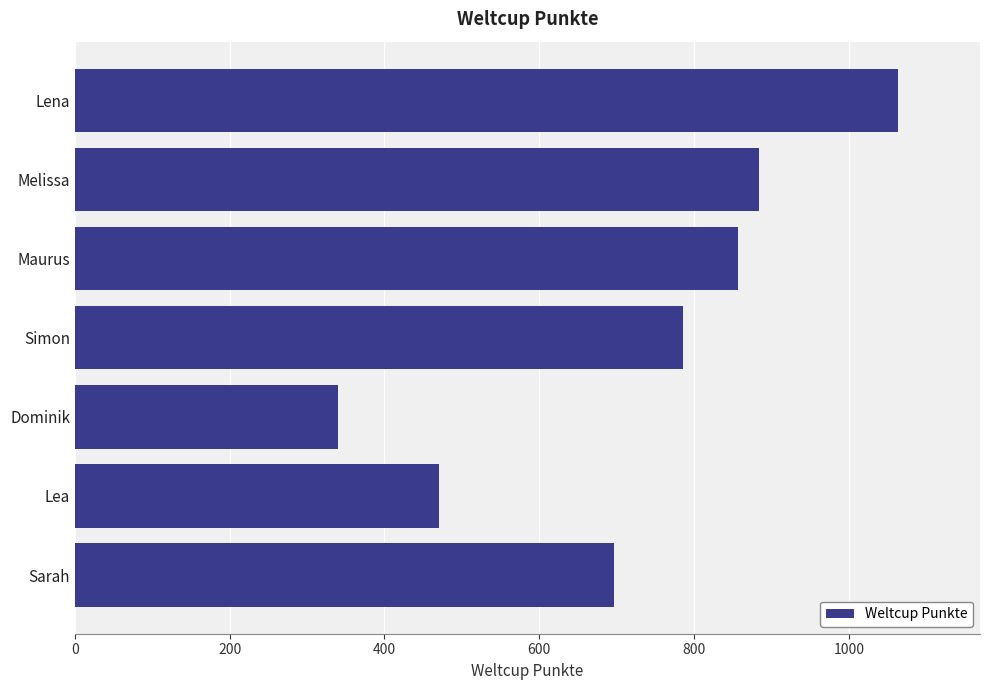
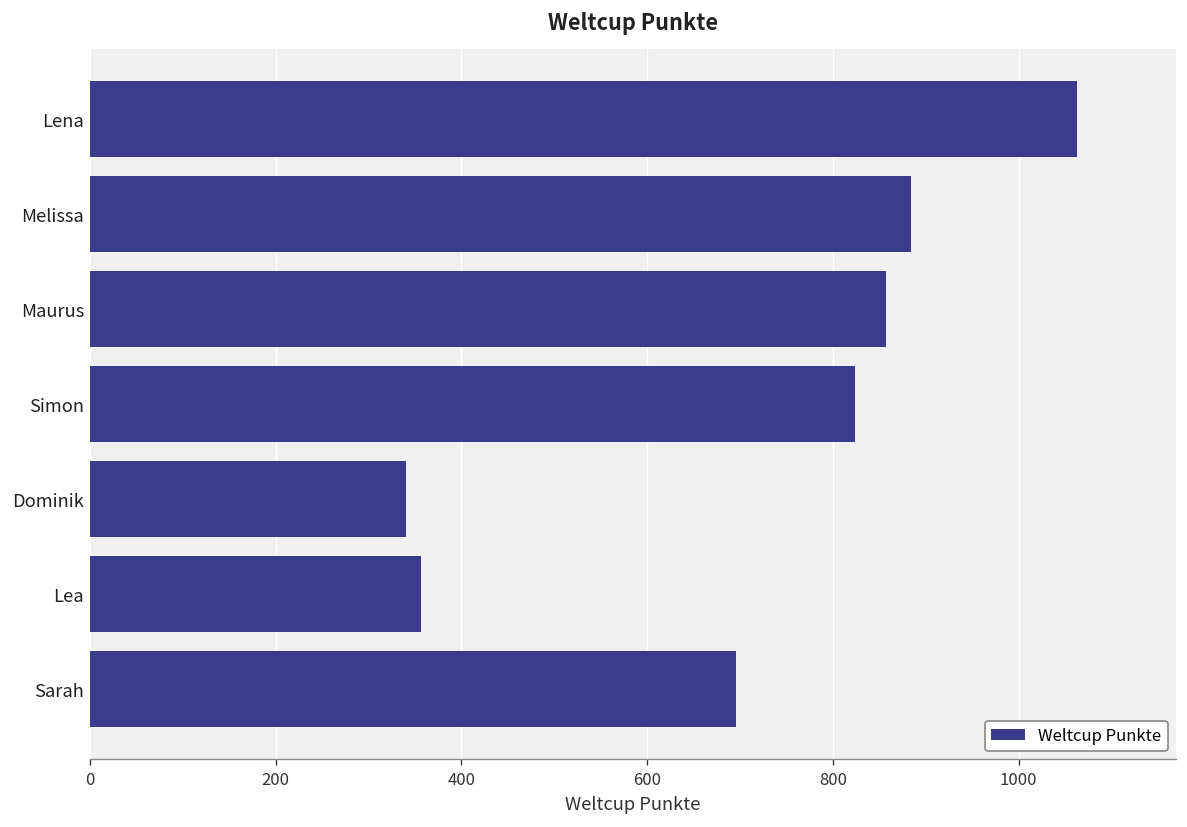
  {
    "Lena": 1060,
    "Melissa": 880,
    "Maurus": 860,
-   "Simon": 790,
+   "Simon": 820,
    "Dominik": 340,
-   "Lea": 470,
+   "Lea": 360,
    "Sarah": 700
  }
